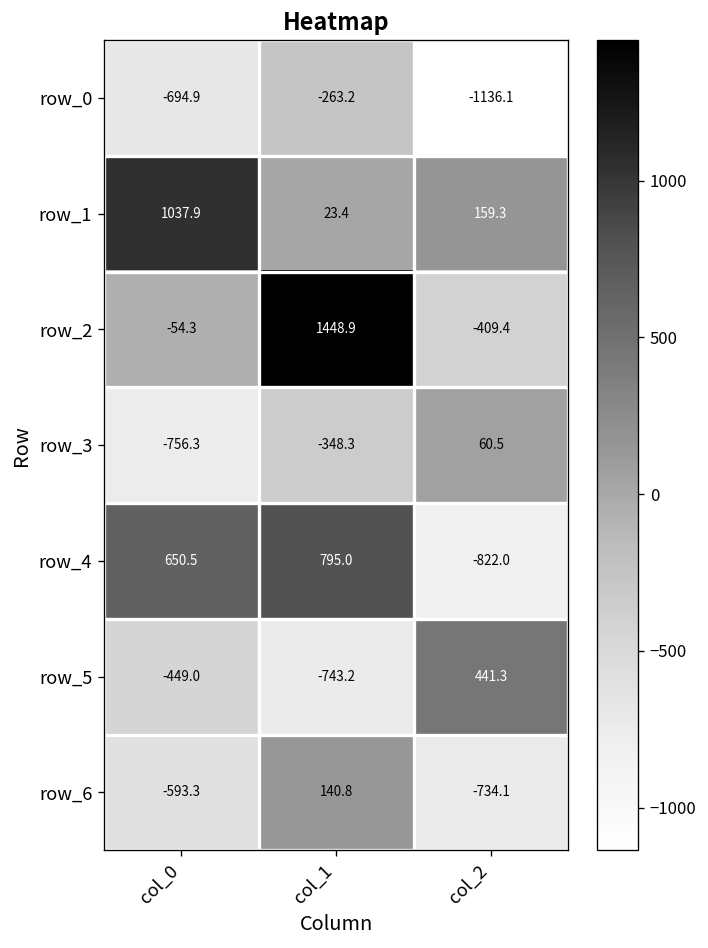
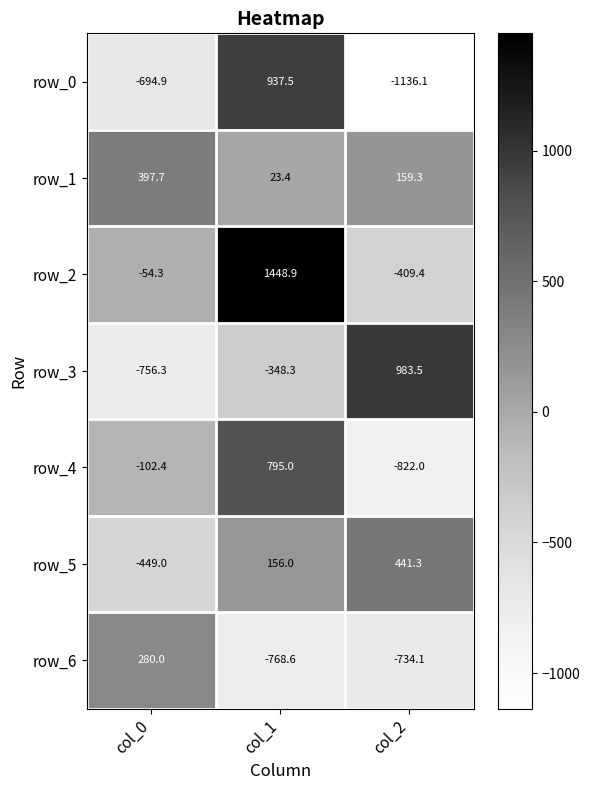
  {
    "row_0": {
      "col_0": -694.9,
-     "col_1": -263.2,
+     "col_1": 937.5,
      "col_2": -1136.1
    },
    "row_1": {
-     "col_0": 1037.9,
+     "col_0": 397.7,
      "col_1": 23.4,
      "col_2": 159.3
    },
    "row_2": {
      "col_0": -54.3,
      "col_1": 1448.9,
      "col_2": -409.4
    },
    "row_3": {
      "col_0": -756.3,
      "col_1": -348.3,
-     "col_2": 60.5
+     "col_2": 983.5
    },
    "row_4": {
-     "col_0": 650.5,
+     "col_0": -102.4,
      "col_1": 795.0,
      "col_2": -822.0
    },
    "row_5": {
      "col_0": -449.0,
-     "col_1": -743.2,
+     "col_1": 156.0,
      "col_2": 441.3
    },
    "row_6": {
-     "col_0": -593.3,
-     "col_1": 140.8,
+     "col_0": 280.0,
+     "col_1": -768.6,
      "col_2": -734.1
    }
  }
